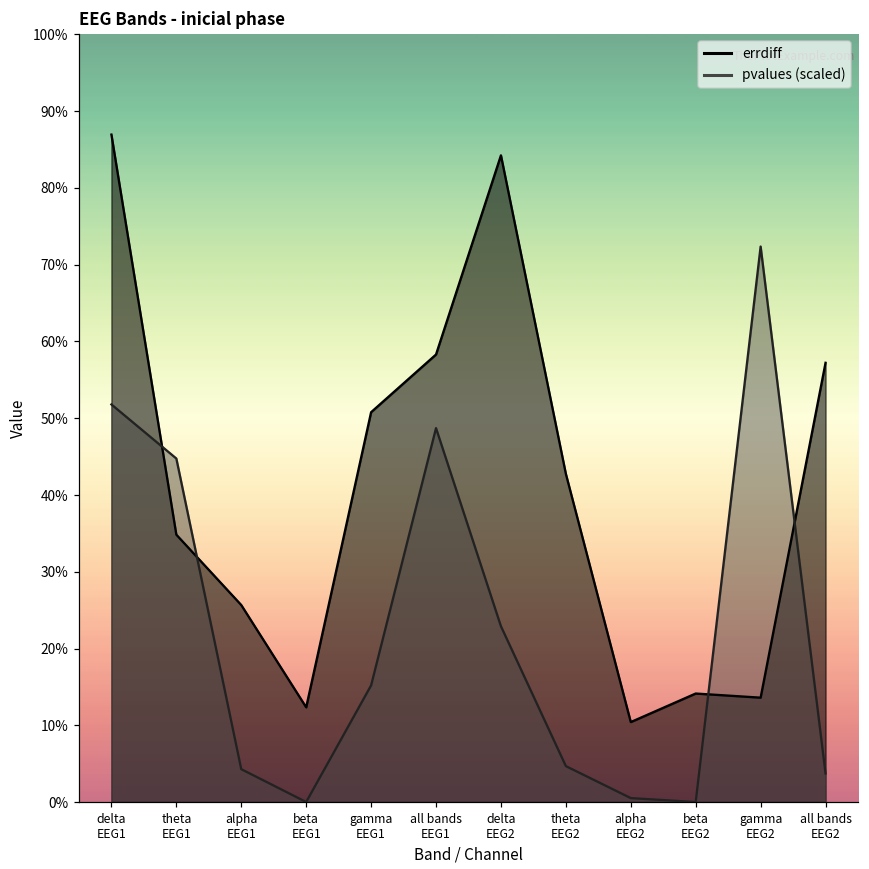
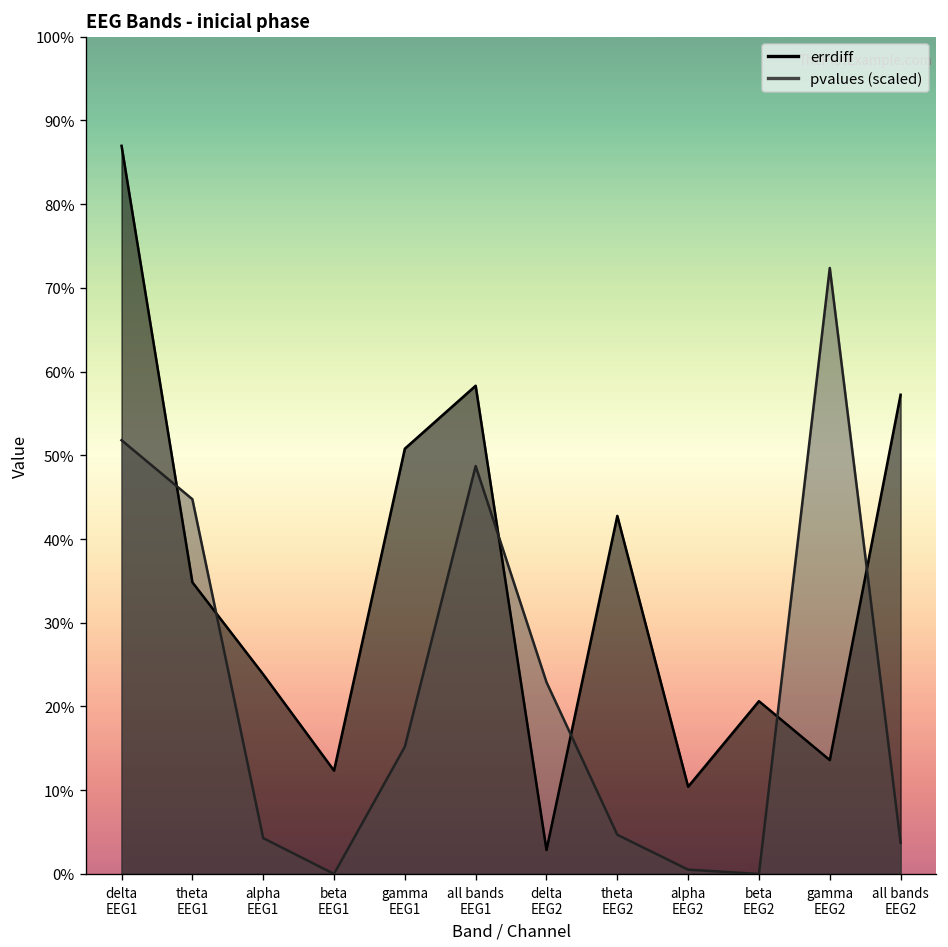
  {
    "errdiff": {
      "delta EEG1": "87%",
      "theta EEG1": "35%",
-     "alpha EEG1": "26%",
+     "alpha EEG1": "24%",
      "beta EEG1": "12%",
      "gamma EEG1": "51%",
      "all bands EEG1": "58%",
-     "delta EEG2": "84%",
+     "delta EEG2": "3%",
      "theta EEG2": "43%",
      "alpha EEG2": "10%",
-     "beta EEG2": "14%",
+     "beta EEG2": "21%",
      "gamma EEG2": "14%",
      "all bands EEG2": "57%"
    },
    "pvalues (scaled)": {
      "delta EEG1": "52%",
      "theta EEG1": "45%",
      "alpha EEG1": "4%",
      "beta EEG1": "0%",
      "gamma EEG1": "15%",
      "all bands EEG1": "49%",
      "delta EEG2": "23%",
      "theta EEG2": "5%",
      "alpha EEG2": "1%",
      "beta EEG2": "0%",
      "gamma EEG2": "72%",
      "all bands EEG2": "4%"
    }
  }
